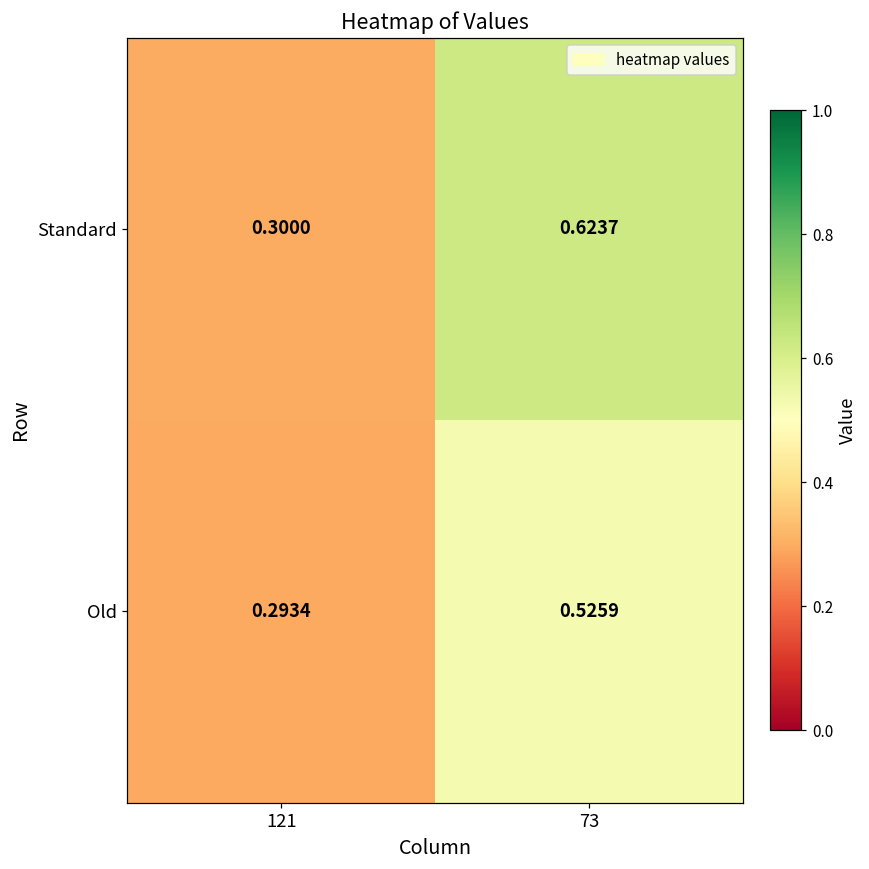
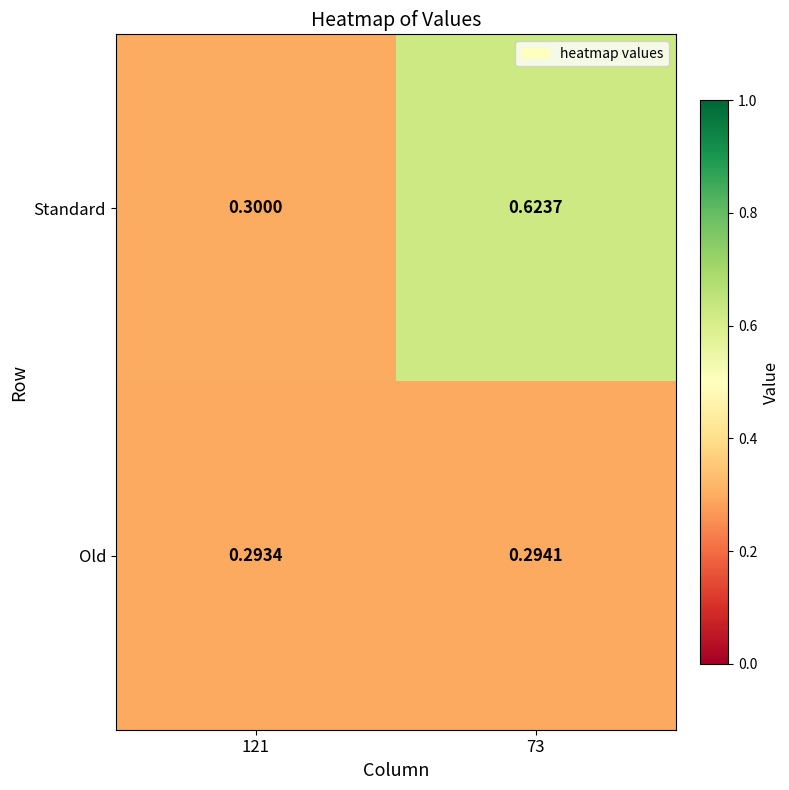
  {
    "Standard": {
      "121": 0.3000,
      "73": 0.6237
    },
    "Old": {
      "121": 0.2934,
-     "73": 0.5259
+     "73": 0.2941
    }
  }
